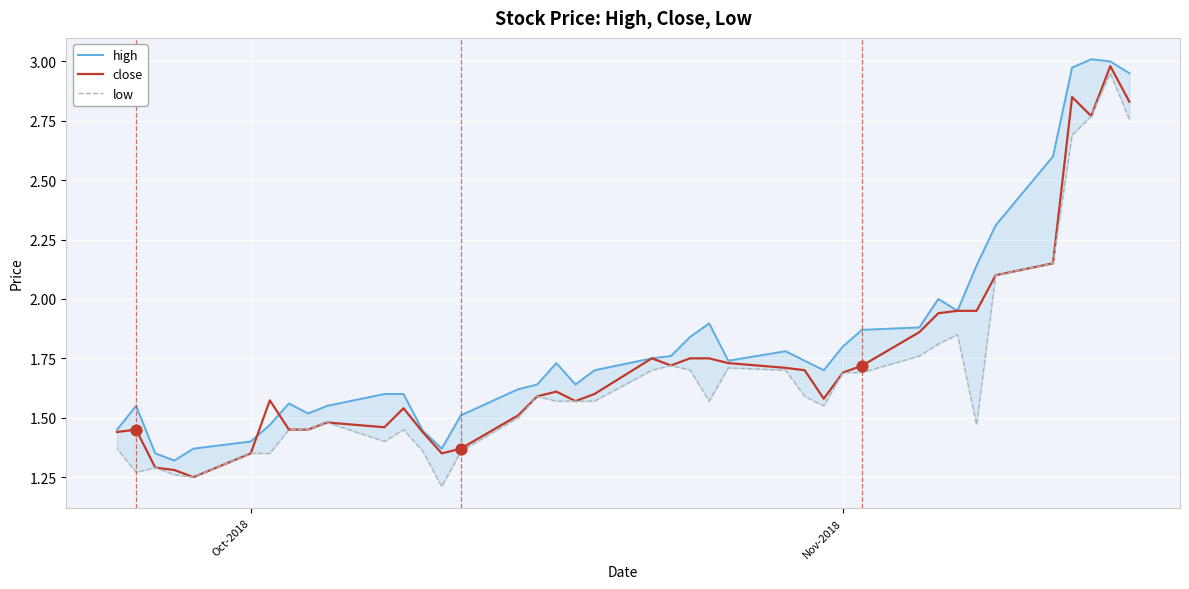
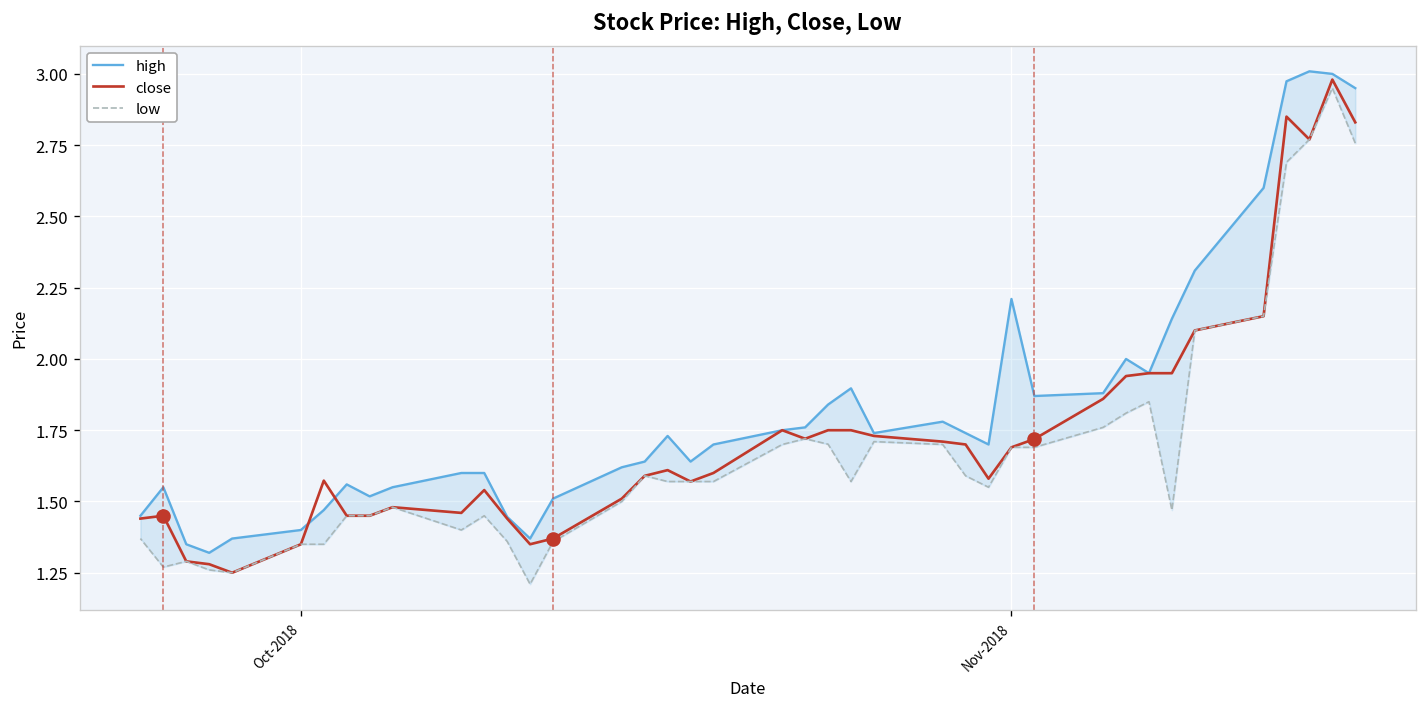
  {
    "high": {
      "Oct-2018": 1.40,
-     "Nov-2018": 1.80
+     "Nov-2018": 2.21
    }
  }
